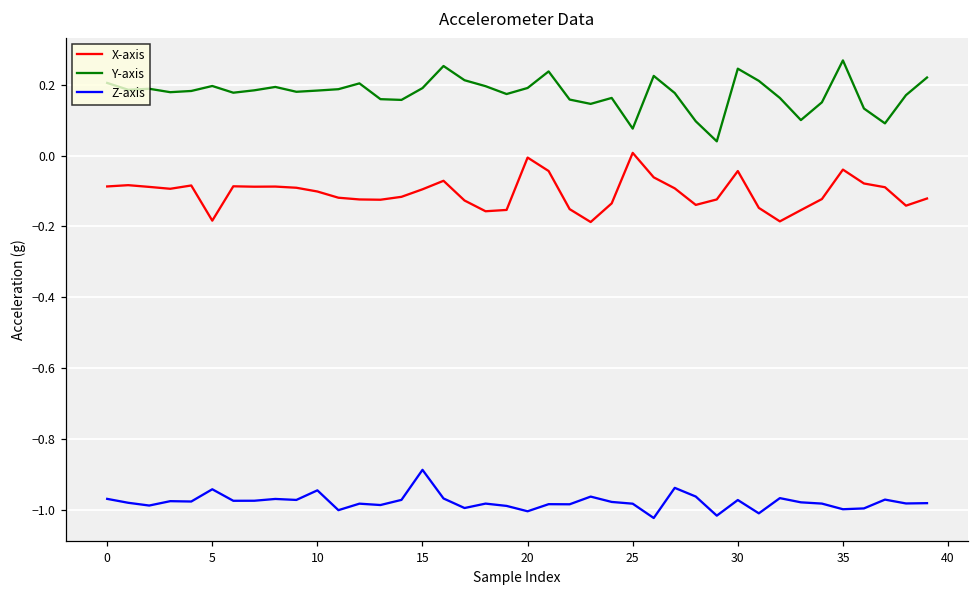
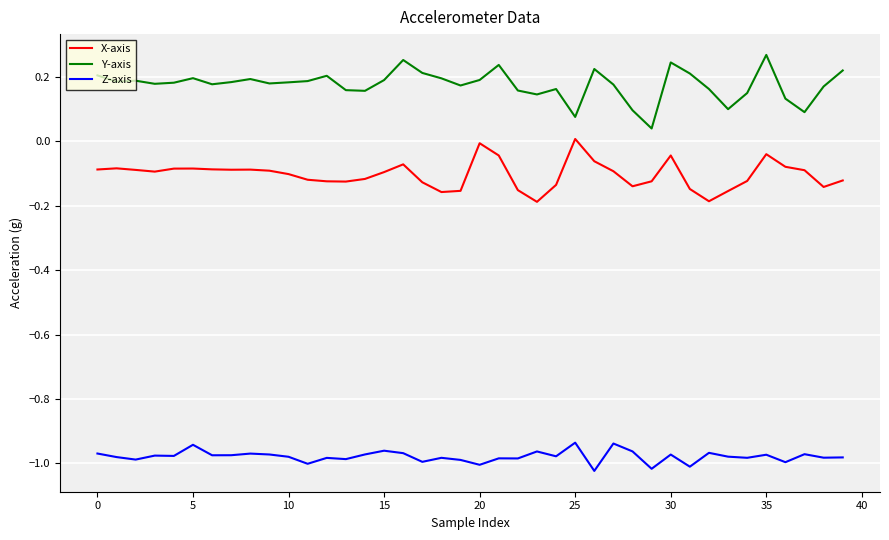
  {
    "X-axis": {
      "0": -0.09,
-     "5": -0.18,
+     "5": -0.08,
      "10": -0.10,
      "15": -0.10,
      "20": -0.01,
      "25": 0.01,
      "30": -0.04,
      "35": -0.04
    },
    "Y-axis": {
      "5": 0.20,
      "10": 0.18,
      "15": 0.19,
      "20": 0.19,
      "25": 0.08,
      "30": 0.25,
      "35": 0.27
    },
    "Z-axis": {
      "0": -0.97,
      "5": -0.94,
-     "10": -0.95,
-     "15": -0.89,
+     "10": -0.98,
+     "15": -0.96,
      "20": -1.00,
-     "25": -0.98,
+     "25": -0.94,
      "30": -0.97,
-     "35": -1.00
+     "35": -0.97
    }
  }
